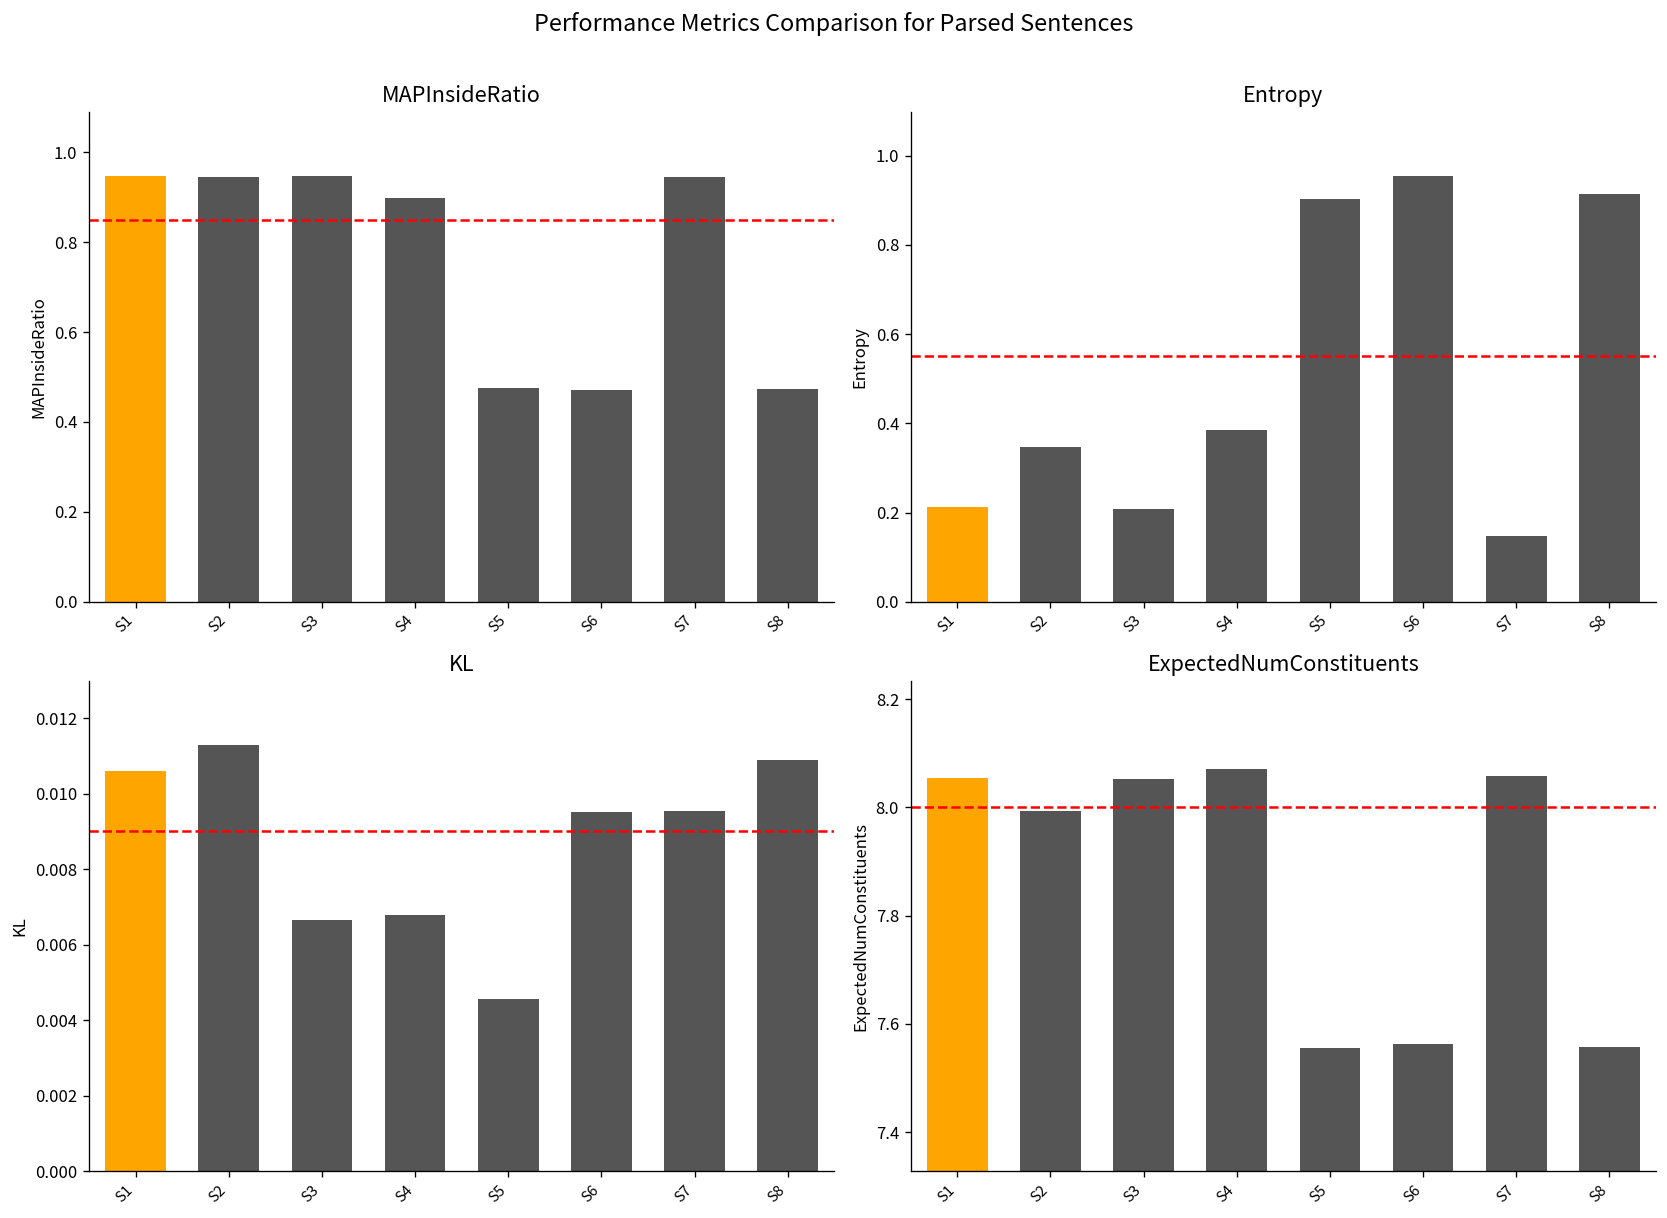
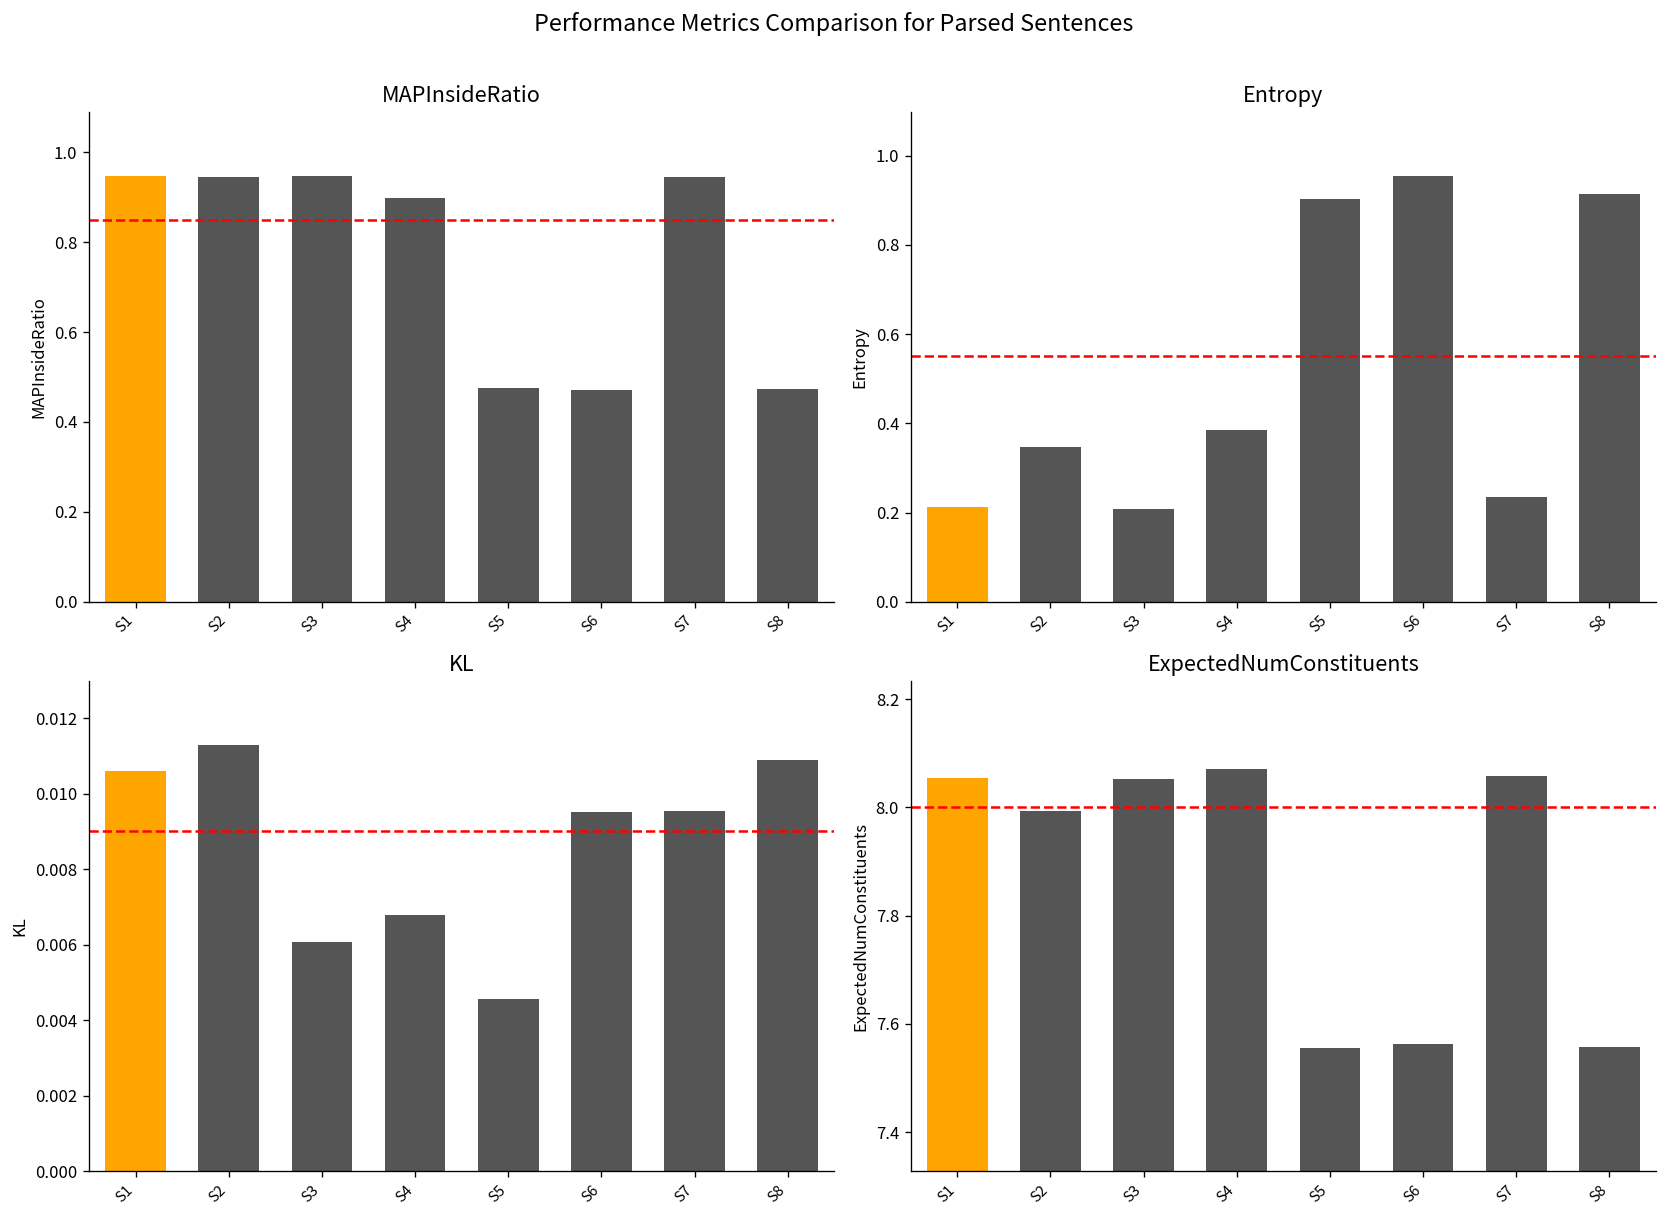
  {
    "MAPInsideRatio": {
      "S1": 0.95,
      "S2": 0.94,
      "S3": 0.95,
      "S4": 0.90,
      "S5": 0.48,
      "S6": 0.47,
      "S7": 0.94,
      "S8": 0.47
    },
    "Entropy": {
      "S1": 0.21,
      "S2": 0.35,
      "S3": 0.21,
      "S4": 0.39,
      "S5": 0.90,
      "S6": 0.95,
-     "S7": 0.15,
+     "S7": 0.23,
      "S8": 0.91
    },
    "KL": {
      "S1": 0.0106,
      "S2": 0.0113,
-     "S3": 0.0067,
+     "S3": 0.0061,
      "S4": 0.0068,
      "S5": 0.0046,
      "S6": 0.0095,
      "S7": 0.0095,
      "S8": 0.0109
    },
    "ExpectedNumConstituents": {
      "S1": 8.05,
      "S2": 7.99,
      "S3": 8.05,
      "S4": 8.07,
      "S5": 7.55,
      "S6": 7.56,
      "S7": 8.06,
      "S8": 7.56
    }
  }
